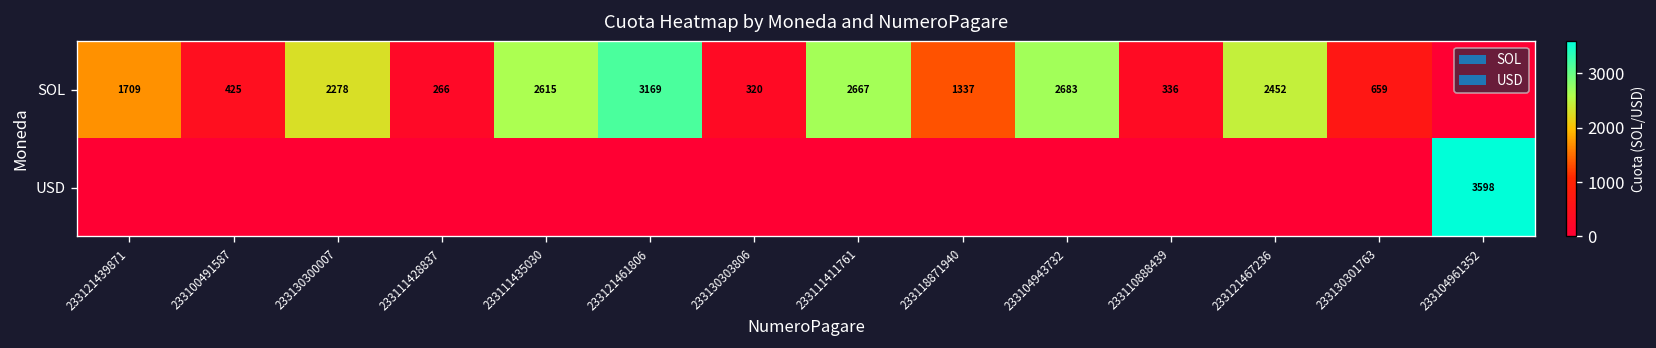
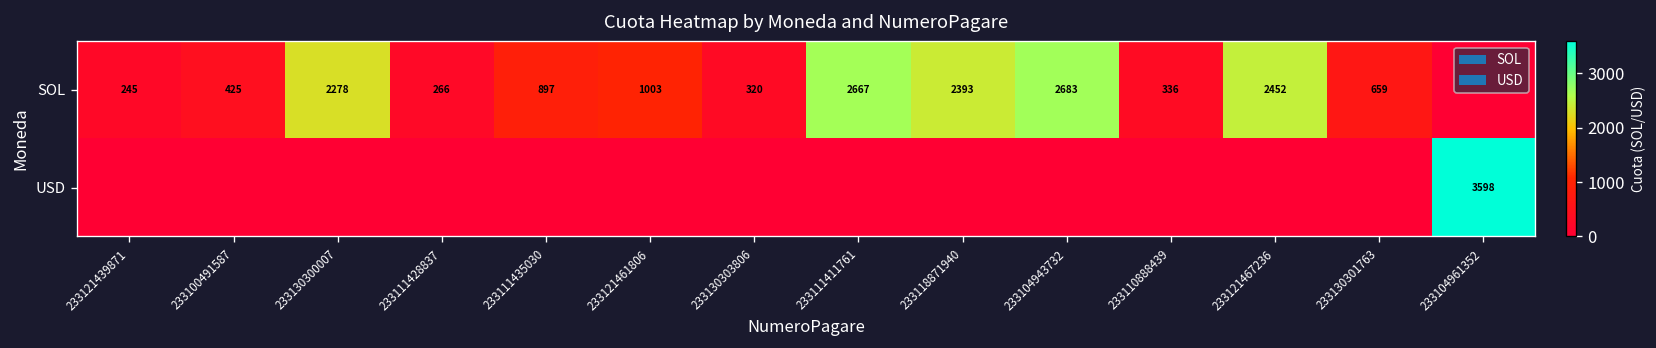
  {
    "SOL": {
-     "233121439871": 1709,
+     "233121439871": 245,
      "233100491587": 425,
      "233130300007": 2278,
      "233111428837": 266,
-     "233111435030": 2615,
-     "233121461806": 3169,
+     "233111435030": 897,
+     "233121461806": 1003,
      "233130303806": 320,
      "233111411761": 2667,
-     "233118871940": 1337,
+     "233118871940": 2393,
      "233104943732": 2683,
      "233110888439": 336,
      "233121467236": 2452,
      "233130301763": 659
    },
    "USD": {
      "233104961352": 3598
    }
  }
